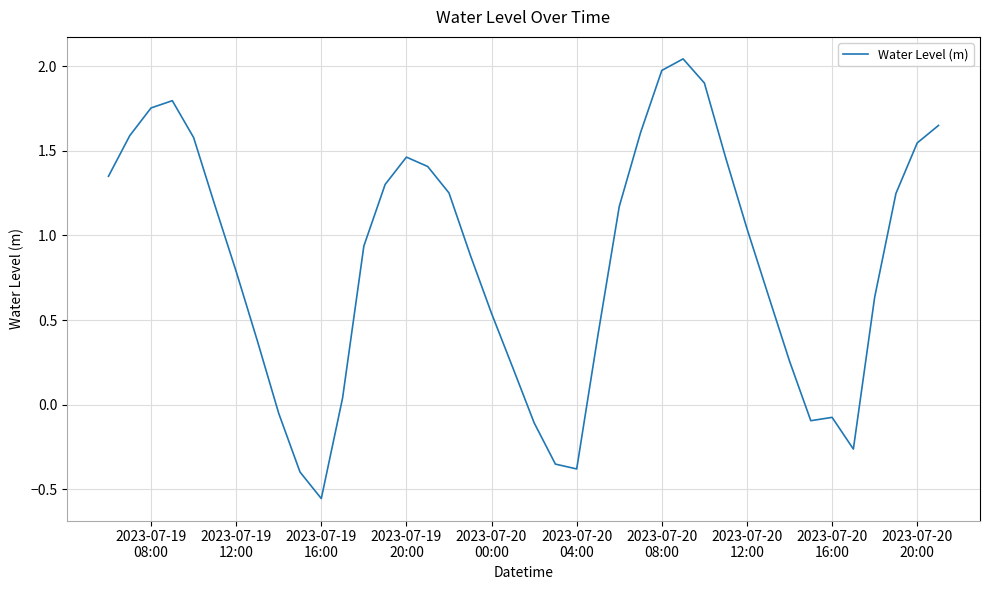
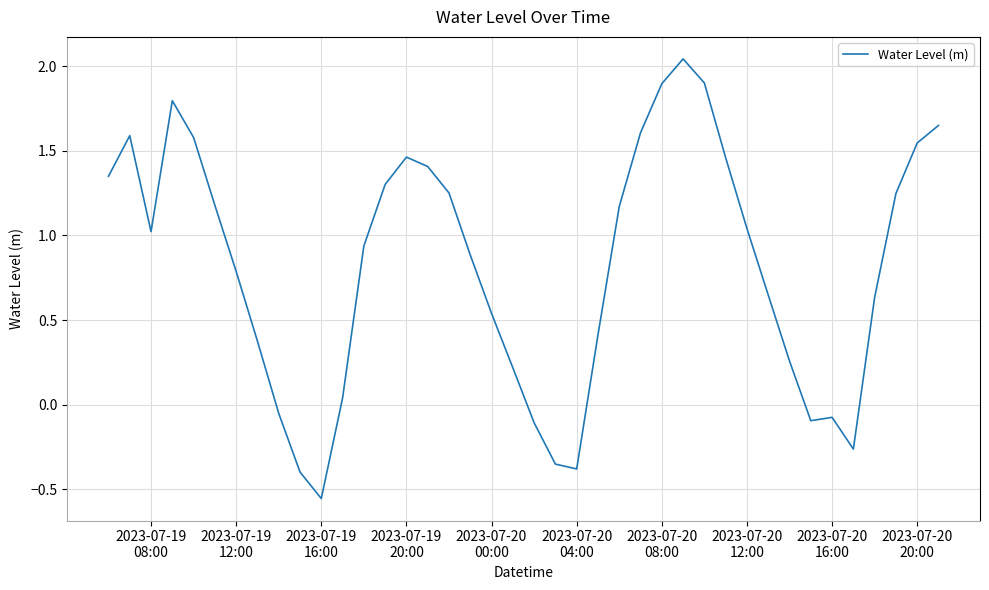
  {
-   "2023-07-19 08:00": 1.75,
+   "2023-07-19 08:00": 1.02,
    "2023-07-19 12:00": 0.79,
    "2023-07-19 16:00": -0.55,
    "2023-07-19 20:00": 1.46,
    "2023-07-20 00:00": 0.54,
    "2023-07-20 04:00": -0.38,
-   "2023-07-20 08:00": 1.97,
+   "2023-07-20 08:00": 1.90,
    "2023-07-20 12:00": 1.04,
    "2023-07-20 16:00": -0.07,
    "2023-07-20 20:00": 1.55
  }
